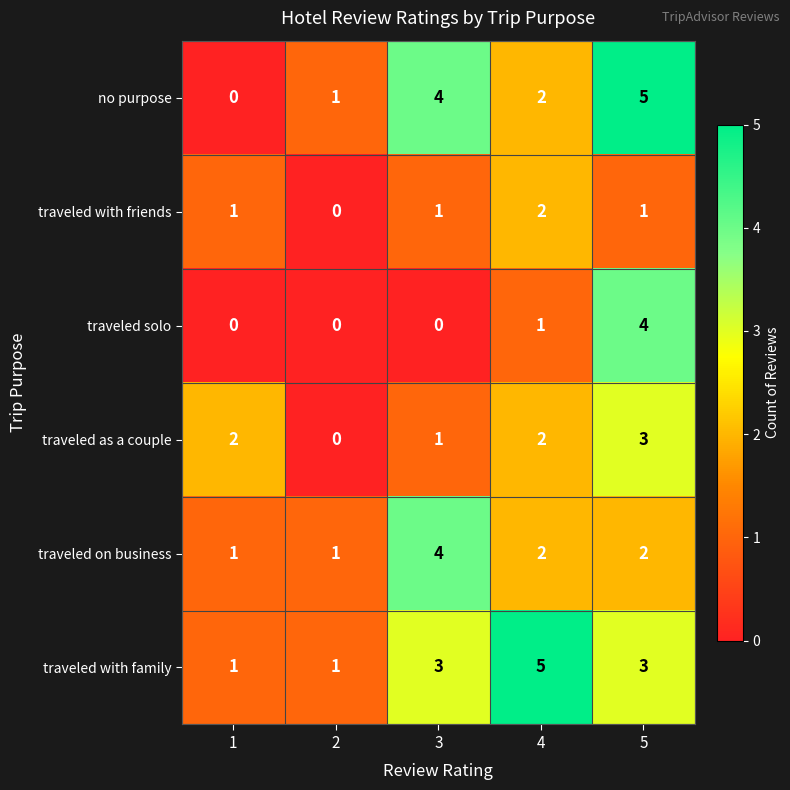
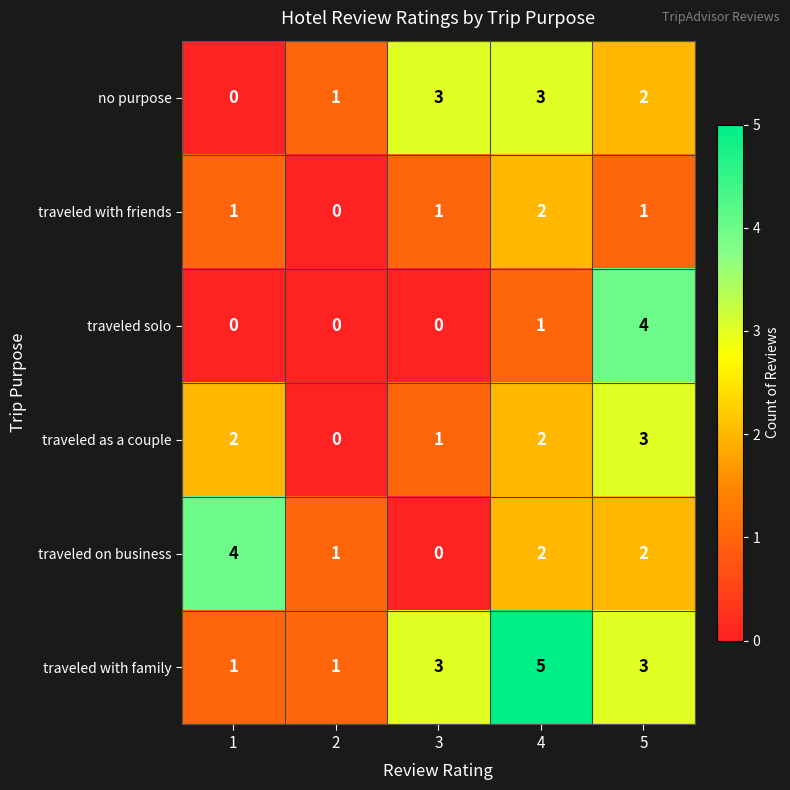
  {
    "no purpose": {
      "1": 0,
      "2": 1,
-     "3": 4,
-     "4": 2,
-     "5": 5
+     "3": 3,
+     "4": 3,
+     "5": 2
    },
    "traveled with friends": {
      "1": 1,
      "2": 0,
      "3": 1,
      "4": 2,
      "5": 1
    },
    "traveled solo": {
      "1": 0,
      "2": 0,
      "3": 0,
      "4": 1,
      "5": 4
    },
    "traveled as a couple": {
      "1": 2,
      "2": 0,
      "3": 1,
      "4": 2,
      "5": 3
    },
    "traveled on business": {
-     "1": 1,
+     "1": 4,
      "2": 1,
-     "3": 4,
+     "3": 0,
      "4": 2,
      "5": 2
    },
    "traveled with family": {
      "1": 1,
      "2": 1,
      "3": 3,
      "4": 5,
      "5": 3
    }
  }
